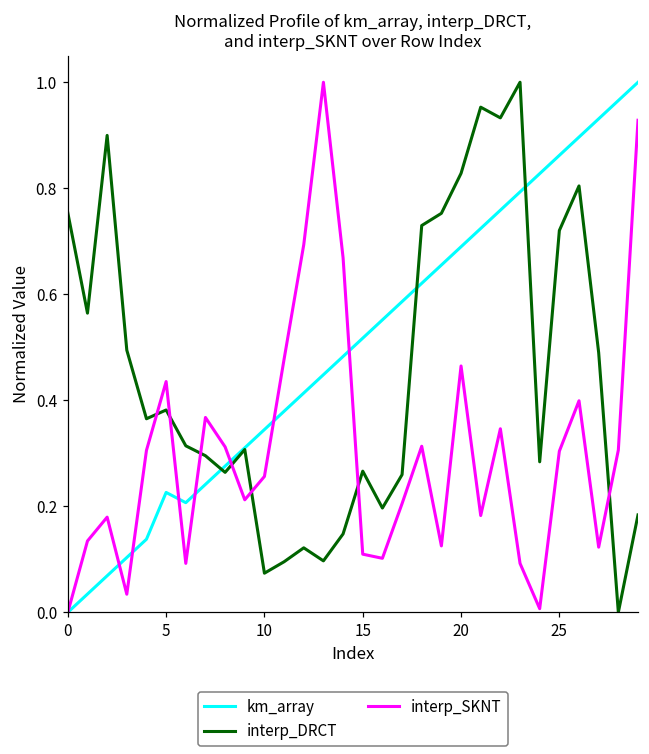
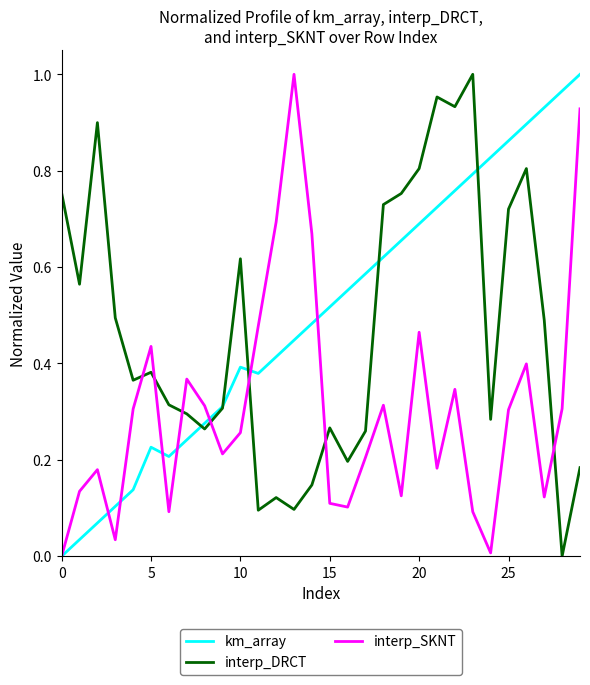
  {
    "km_array": {
      "5": 0.23,
-     "10": 0.34,
+     "10": 0.39,
      "15": 0.52,
      "20": 0.69,
      "25": 0.86
    },
    "interp_DRCT": {
      "0": 0.75,
      "5": 0.38,
-     "10": 0.07,
+     "10": 0.62,
      "15": 0.27,
-     "20": 0.83,
+     "20": 0.80,
      "25": 0.72
    },
    "interp_SKNT": {
      "5": 0.44,
      "10": 0.26,
      "15": 0.11,
      "20": 0.46,
      "25": 0.30
    }
  }
